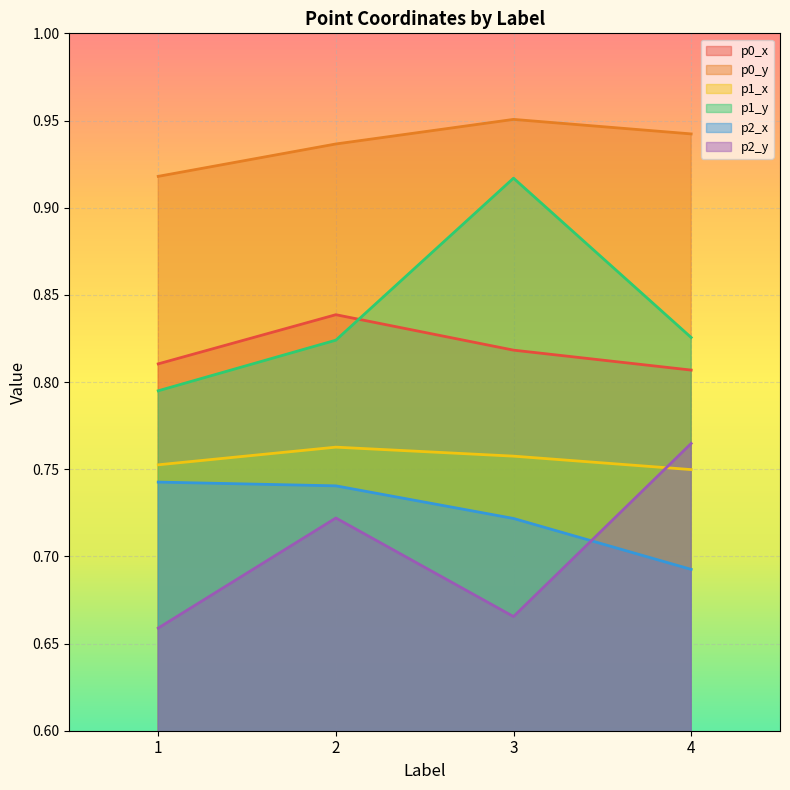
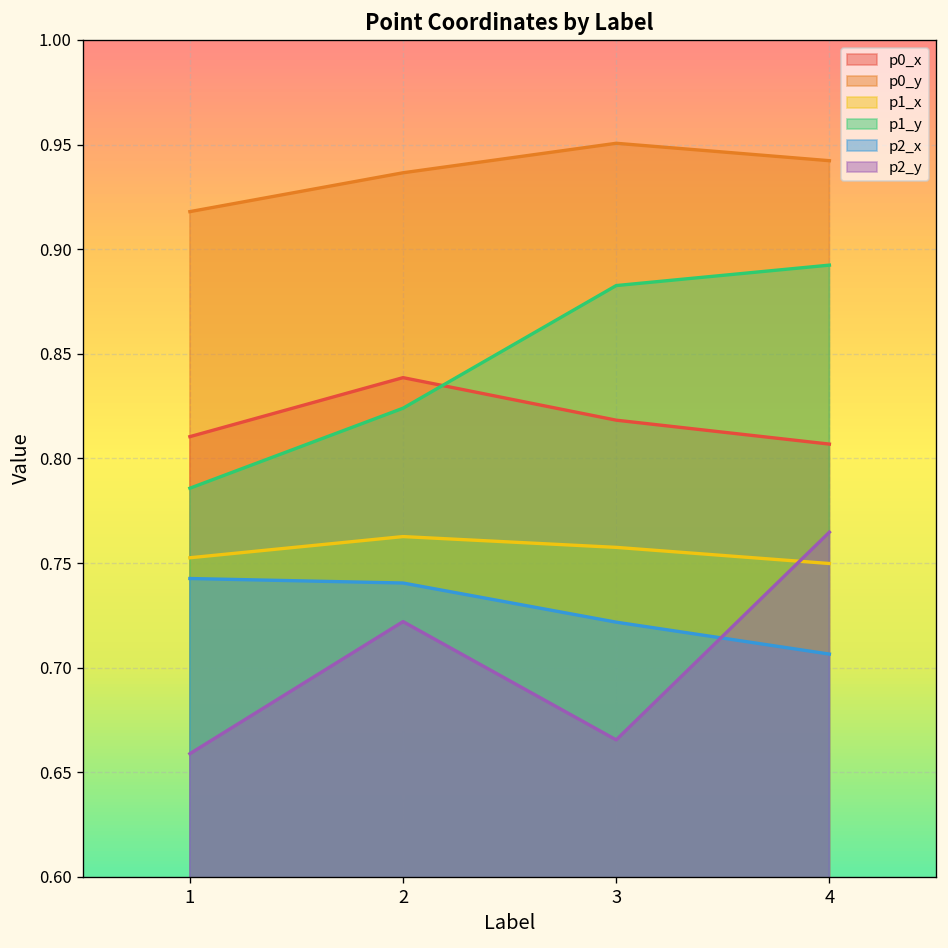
  {
    "p1_y": {
-     "1": 0.795,
+     "1": 0.786,
      "2": 0.824,
-     "3": 0.917,
-     "4": 0.826
+     "3": 0.883,
+     "4": 0.892
    },
    "p2_x": {
      "1": 0.743,
      "2": 0.740,
      "3": 0.722,
-     "4": 0.693
+     "4": 0.706
    },
    "p2_y": {
      "1": 0.659,
      "2": 0.722,
      "3": 0.665,
      "4": 0.765
    }
  }
